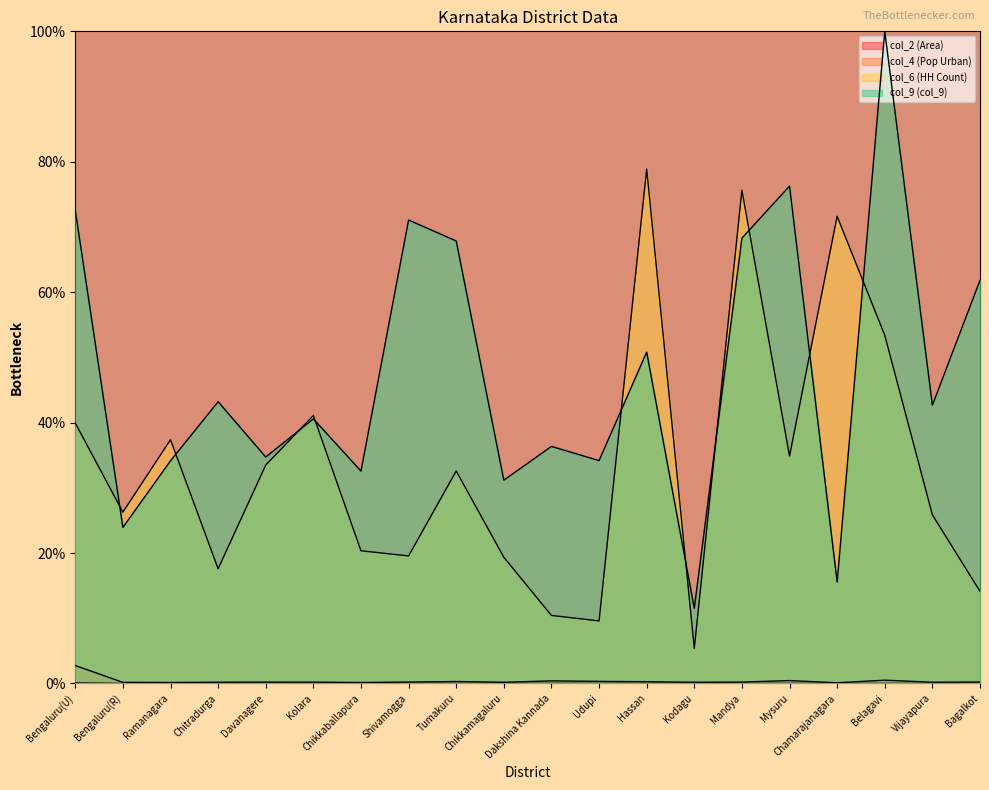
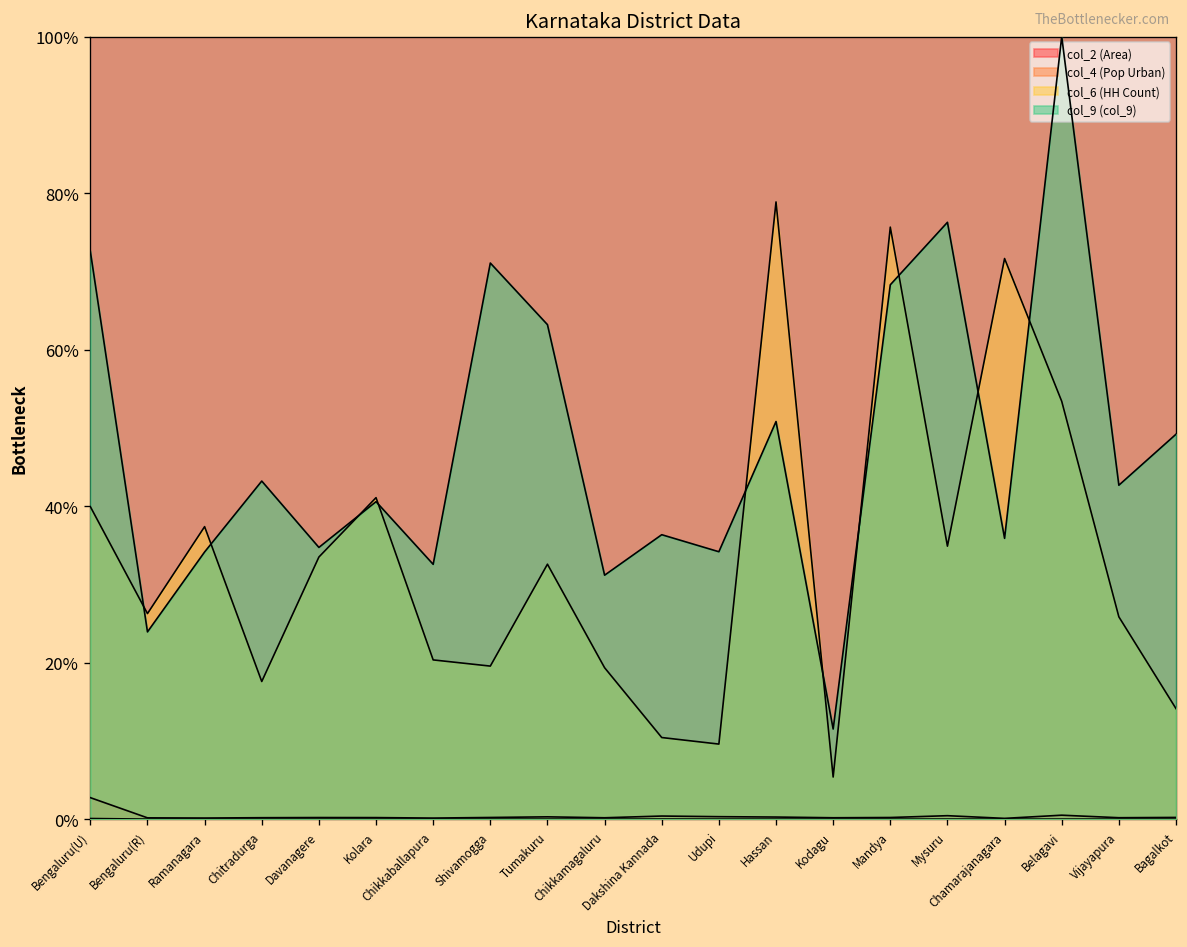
  {
    "col_9 (col_9)": {
      "Bengaluru(U)": "73%",
      "Bengaluru(R)": "24%",
      "Ramanagara": "34%",
      "Chitradurga": "43%",
      "Davanagere": "35%",
      "Kolara": "41%",
      "Chikkaballapura": "33%",
      "Shivamogga": "71%",
-     "Tumakuru": "68%",
+     "Tumakuru": "63%",
      "Chikkamagaluru": "31%",
      "Dakshina Kannada": "36%",
      "Udupi": "34%",
      "Hassan": "51%",
      "Kodagu": "12%",
      "Mandya": "68%",
      "Mysuru": "76%",
-     "Chamarajanagara": "16%",
+     "Chamarajanagara": "36%",
      "Belagavi": "100%",
      "Vijayapura": "43%",
-     "Bagalkot": "62%"
+     "Bagalkot": "49%"
    }
  }
